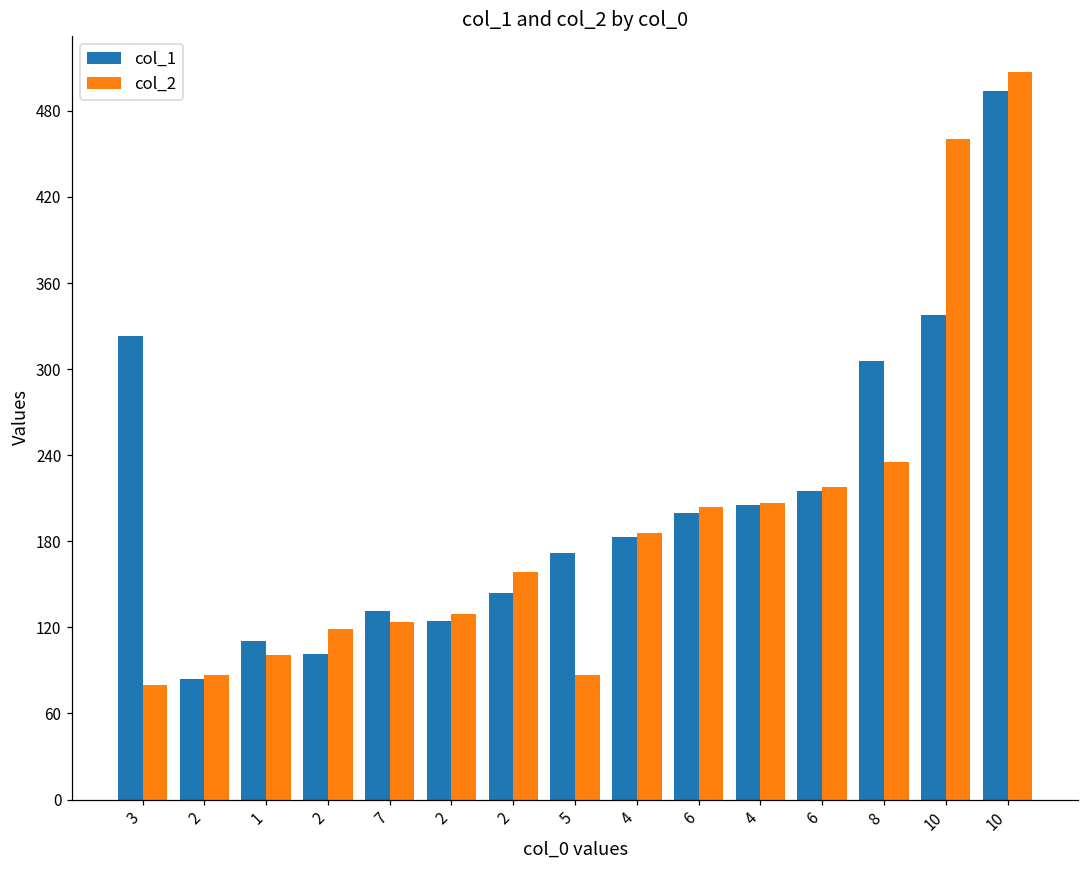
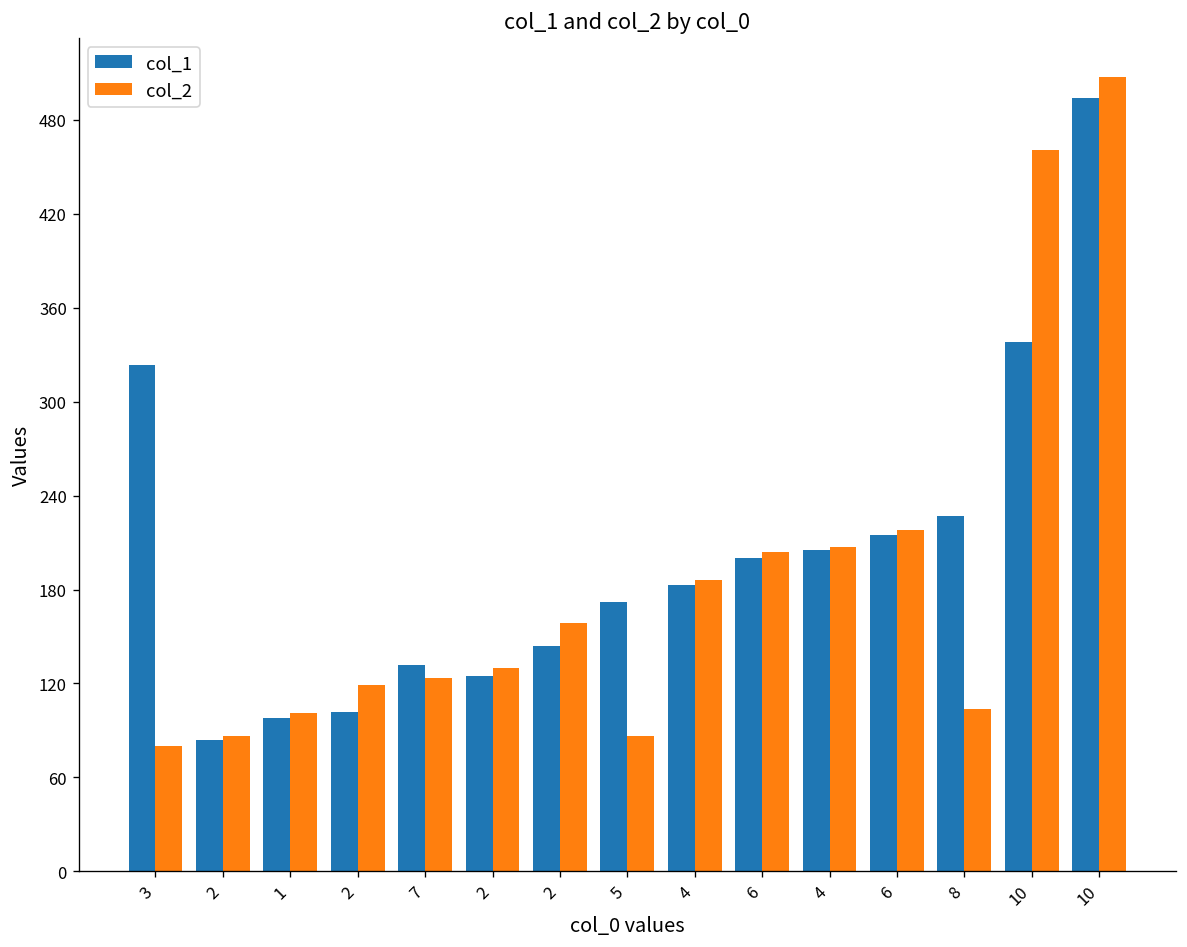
  {
    "col_1": {
      "3": 323,
-     "1": 110,
+     "1": 98,
      "7": 132,
      "5": 172,
-     "8": 306
+     "8": 227
    },
    "col_2": {
      "3": 80,
      "1": 101,
      "7": 123,
      "5": 87,
-     "8": 235
+     "8": 103
    }
  }
